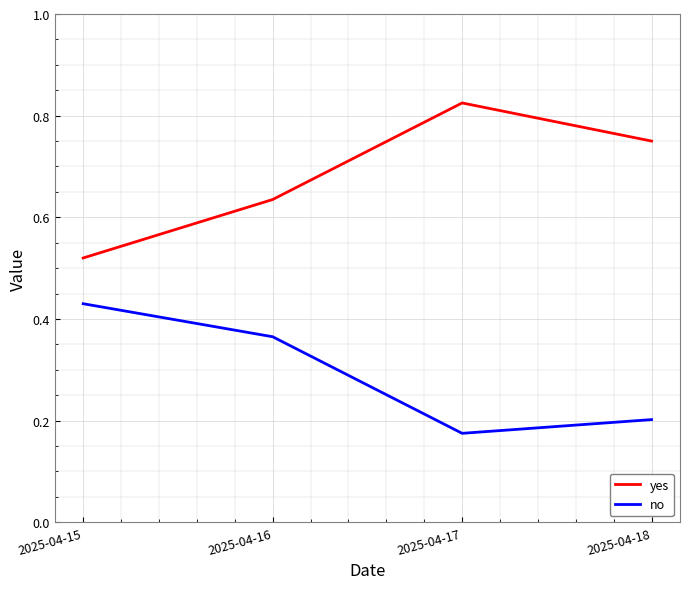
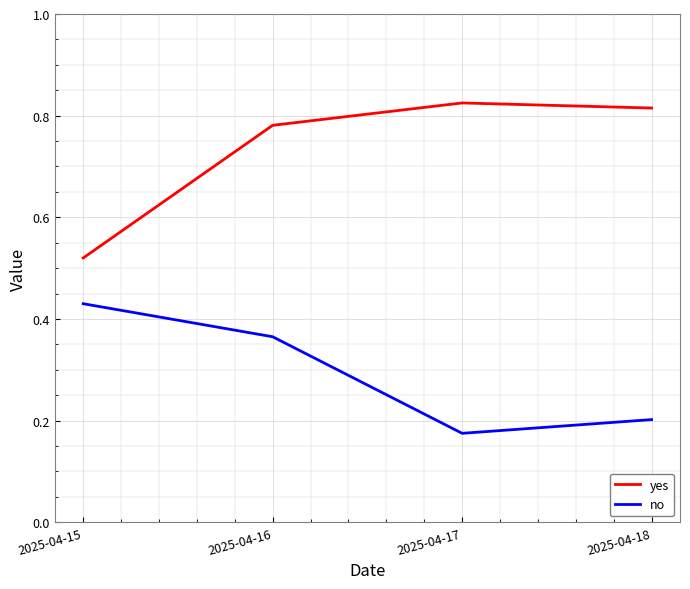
  {
    "yes": {
      "2025-04-15": 0.52,
-     "2025-04-16": 0.64,
+     "2025-04-16": 0.78,
      "2025-04-17": 0.83,
-     "2025-04-18": 0.75
+     "2025-04-18": 0.82
    },
    "no": {
      "2025-04-15": 0.43,
      "2025-04-16": 0.37,
      "2025-04-17": 0.18,
      "2025-04-18": 0.20
    }
  }
